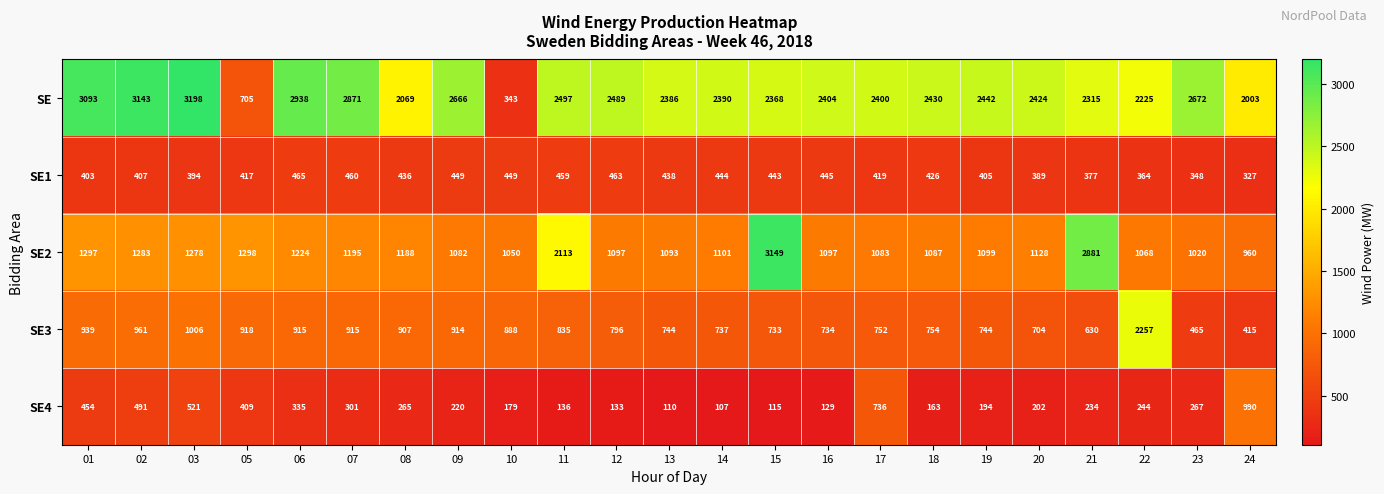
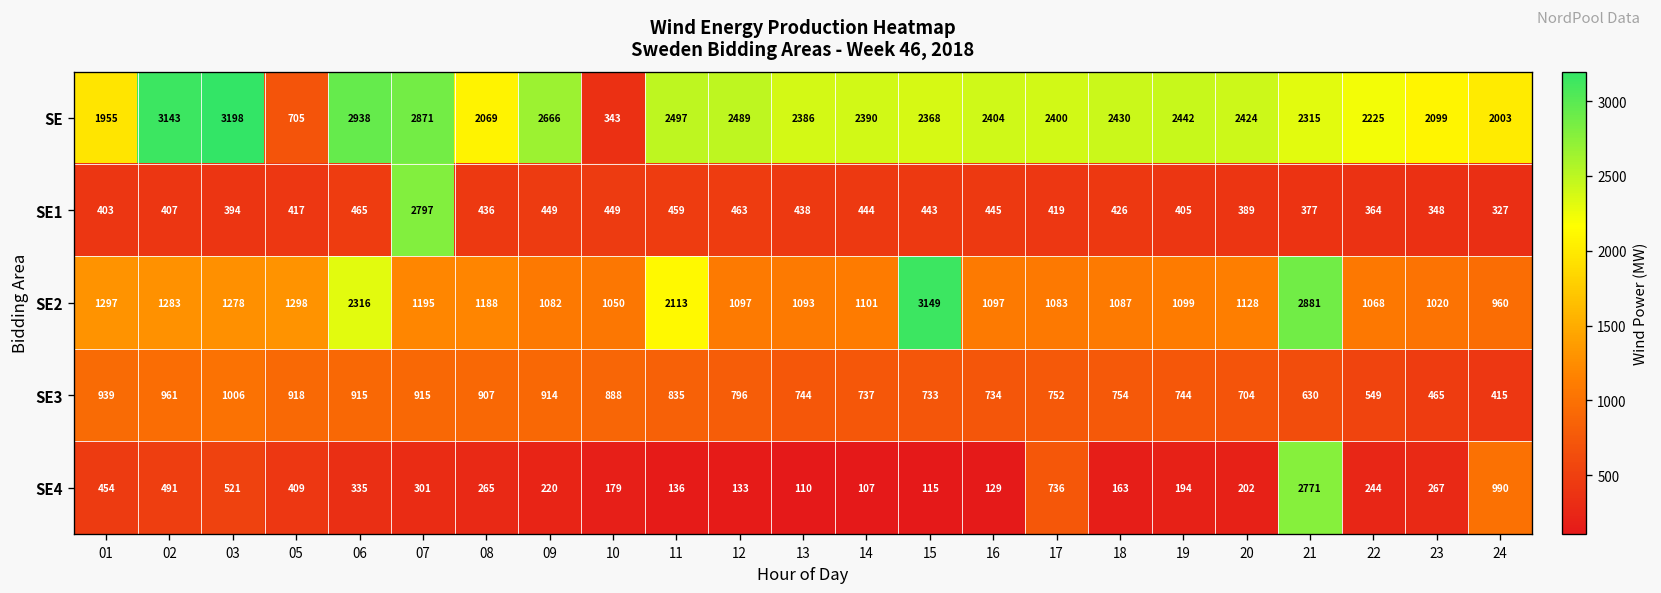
  {
    "SE": {
-     "01": 3093,
+     "01": 1955,
      "02": 3143,
      "03": 3198,
      "05": 705,
      "06": 2938,
      "07": 2871,
      "08": 2069,
      "09": 2666,
      "10": 343,
      "11": 2497,
      "12": 2489,
      "13": 2386,
      "14": 2390,
      "15": 2368,
      "16": 2404,
      "17": 2400,
      "18": 2430,
      "19": 2442,
      "20": 2424,
      "21": 2315,
      "22": 2225,
-     "23": 2672,
+     "23": 2099,
      "24": 2003
    },
    "SE1": {
      "01": 403,
      "02": 407,
      "03": 394,
      "05": 417,
      "06": 465,
-     "07": 460,
+     "07": 2797,
      "08": 436,
      "09": 449,
      "10": 449,
      "11": 459,
      "12": 463,
      "13": 438,
      "14": 444,
      "15": 443,
      "16": 445,
      "17": 419,
      "18": 426,
      "19": 405,
      "20": 389,
      "21": 377,
      "22": 364,
      "23": 348,
      "24": 327
    },
    "SE2": {
      "01": 1297,
      "02": 1283,
      "03": 1278,
      "05": 1298,
-     "06": 1224,
+     "06": 2316,
      "07": 1195,
      "08": 1188,
      "09": 1082,
      "10": 1050,
      "11": 2113,
      "12": 1097,
      "13": 1093,
      "14": 1101,
      "15": 3149,
      "16": 1097,
      "17": 1083,
      "18": 1087,
      "19": 1099,
      "20": 1128,
      "21": 2881,
      "22": 1068,
      "23": 1020,
      "24": 960
    },
    "SE3": {
      "01": 939,
      "02": 961,
      "03": 1006,
      "05": 918,
      "06": 915,
      "07": 915,
      "08": 907,
      "09": 914,
      "10": 888,
      "11": 835,
      "12": 796,
      "13": 744,
      "14": 737,
      "15": 733,
      "16": 734,
      "17": 752,
      "18": 754,
      "19": 744,
      "20": 704,
      "21": 630,
-     "22": 2257,
+     "22": 549,
      "23": 465,
      "24": 415
    },
    "SE4": {
      "01": 454,
      "02": 491,
      "03": 521,
      "05": 409,
      "06": 335,
      "07": 301,
      "08": 265,
      "09": 220,
      "10": 179,
      "11": 136,
      "12": 133,
      "13": 110,
      "14": 107,
      "15": 115,
      "16": 129,
      "17": 736,
      "18": 163,
      "19": 194,
      "20": 202,
-     "21": 234,
+     "21": 2771,
      "22": 244,
      "23": 267,
      "24": 990
    }
  }
